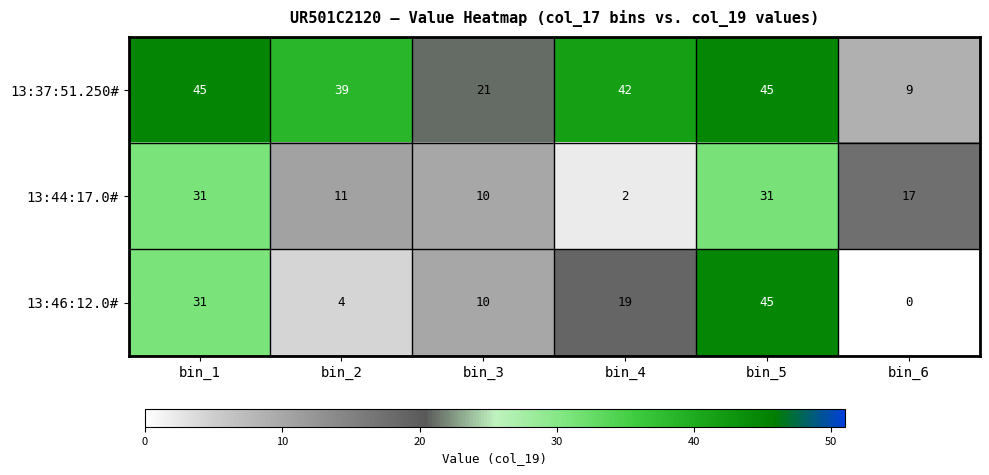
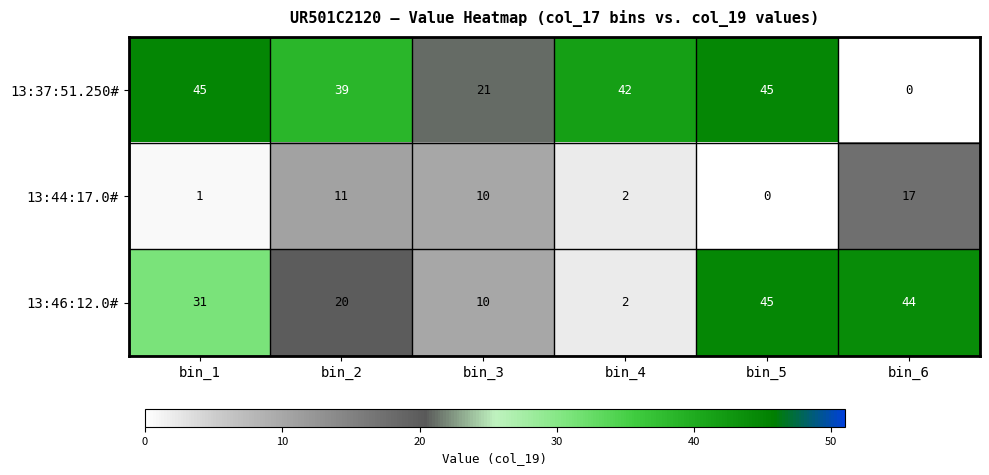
  {
    "13:37:51.250#": {
      "bin_1": 45,
      "bin_2": 39,
      "bin_3": 21,
      "bin_4": 42,
      "bin_5": 45,
-     "bin_6": 9
+     "bin_6": 0
    },
    "13:44:17.0#": {
-     "bin_1": 31,
+     "bin_1": 1,
      "bin_2": 11,
      "bin_3": 10,
      "bin_4": 2,
-     "bin_5": 31,
+     "bin_5": 0,
      "bin_6": 17
    },
    "13:46:12.0#": {
      "bin_1": 31,
-     "bin_2": 4,
+     "bin_2": 20,
      "bin_3": 10,
-     "bin_4": 19,
+     "bin_4": 2,
      "bin_5": 45,
-     "bin_6": 0
+     "bin_6": 44
    }
  }
